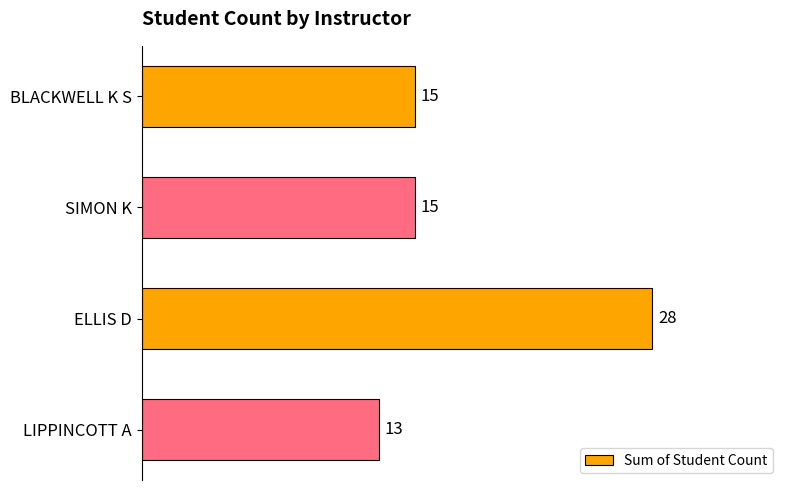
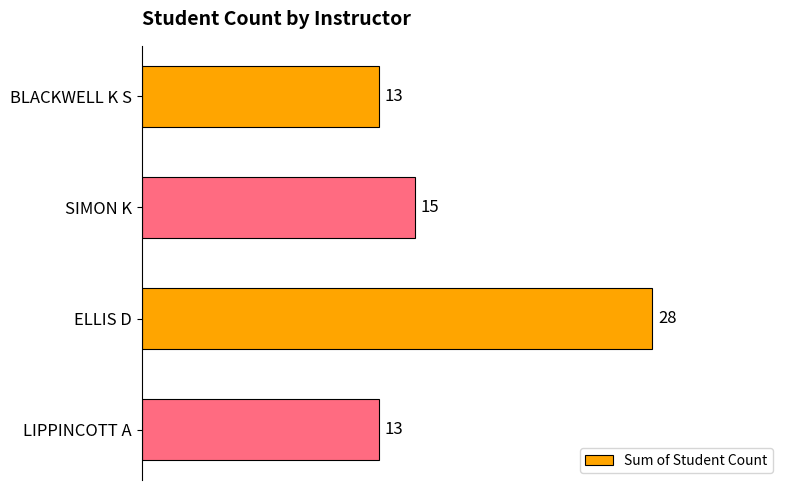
  {
-   "BLACKWELL K S": 15,
+   "BLACKWELL K S": 13,
    "SIMON K": 15,
    "ELLIS D": 28,
    "LIPPINCOTT A": 13
  }
